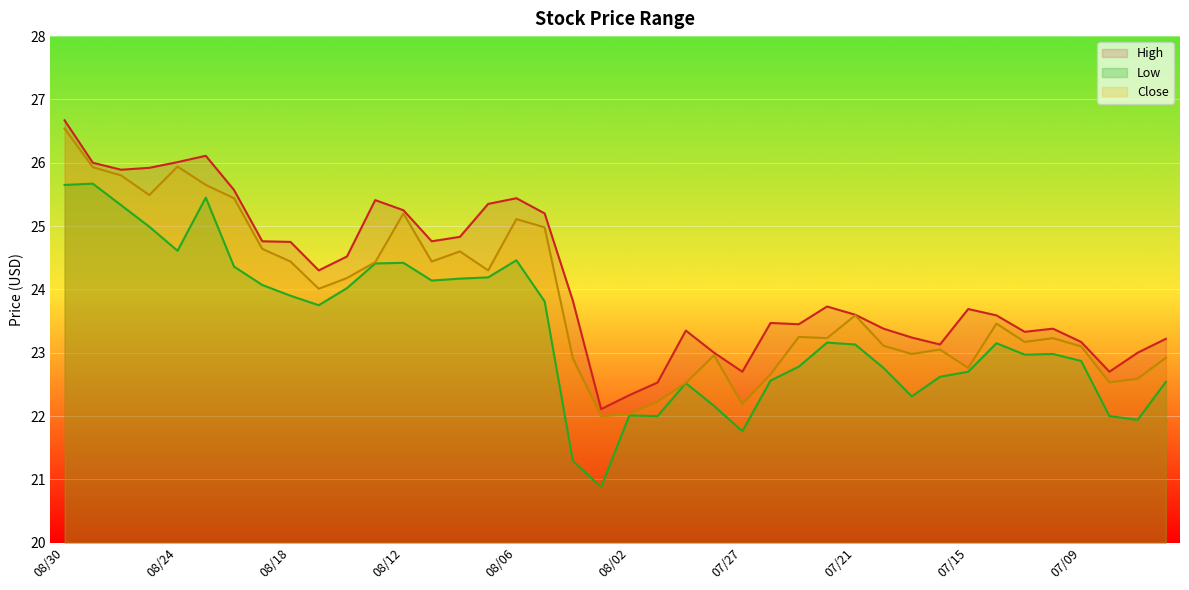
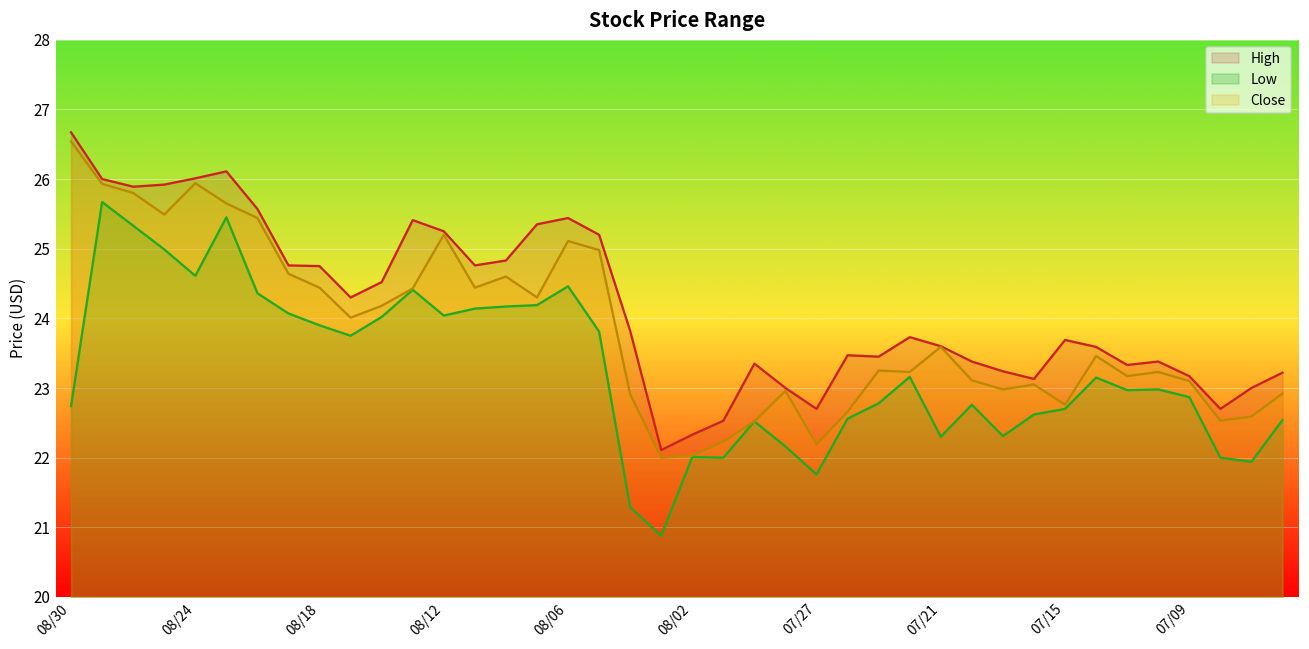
  {
    "Low": {
-     "08/30": 25.7,
+     "08/30": 22.7,
      "08/24": 24.6,
      "08/18": 23.9,
-     "08/12": 24.4,
+     "08/12": 24.0,
      "08/06": 24.5,
      "07/27": 21.8,
-     "07/21": 23.1,
+     "07/21": 22.3,
      "07/15": 22.7,
      "07/09": 22.9
    }
  }
